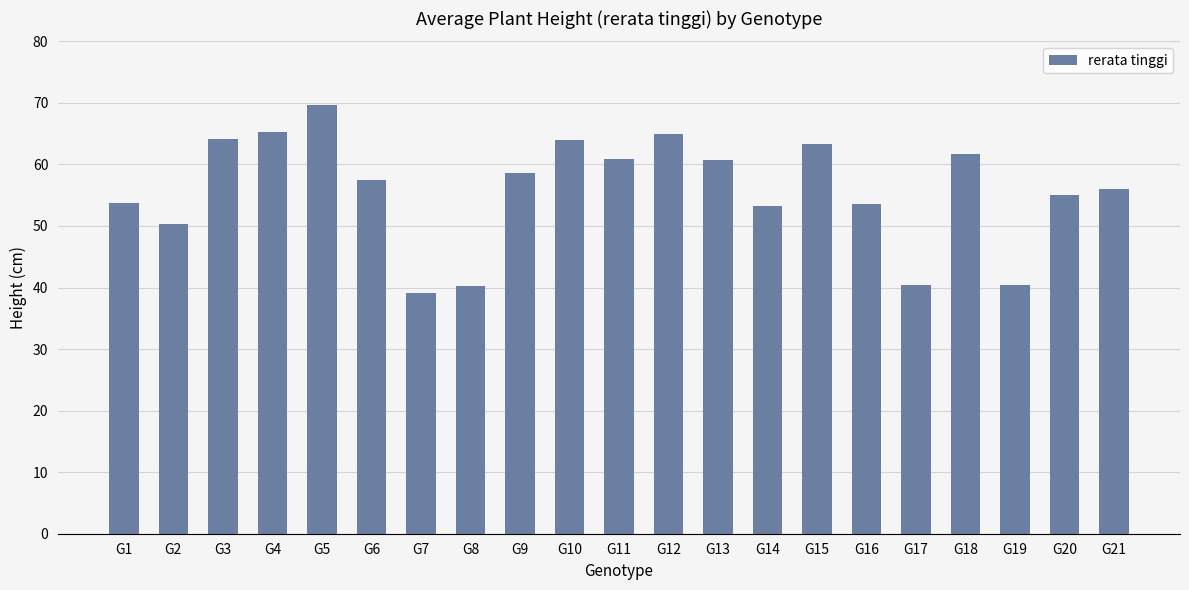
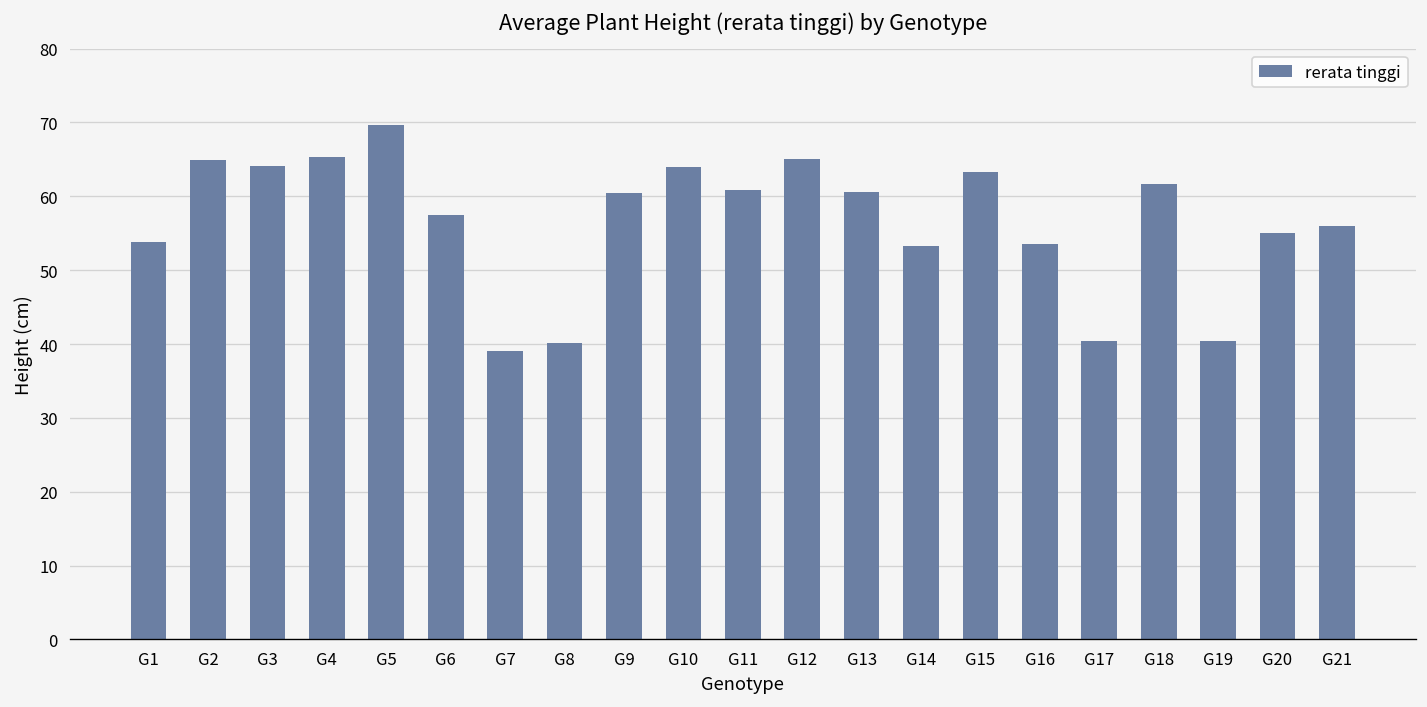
  {
    "G1": 54,
-   "G2": 50,
+   "G2": 65,
    "G3": 64,
    "G4": 65,
    "G5": 70,
    "G6": 58,
    "G7": 39,
    "G8": 40,
-   "G9": 59,
+   "G9": 61,
    "G10": 64,
    "G11": 61,
    "G12": 65,
    "G13": 61,
    "G14": 53,
    "G15": 63,
    "G16": 54,
    "G17": 40,
    "G18": 62,
    "G19": 40,
    "G20": 55,
    "G21": 56
  }
